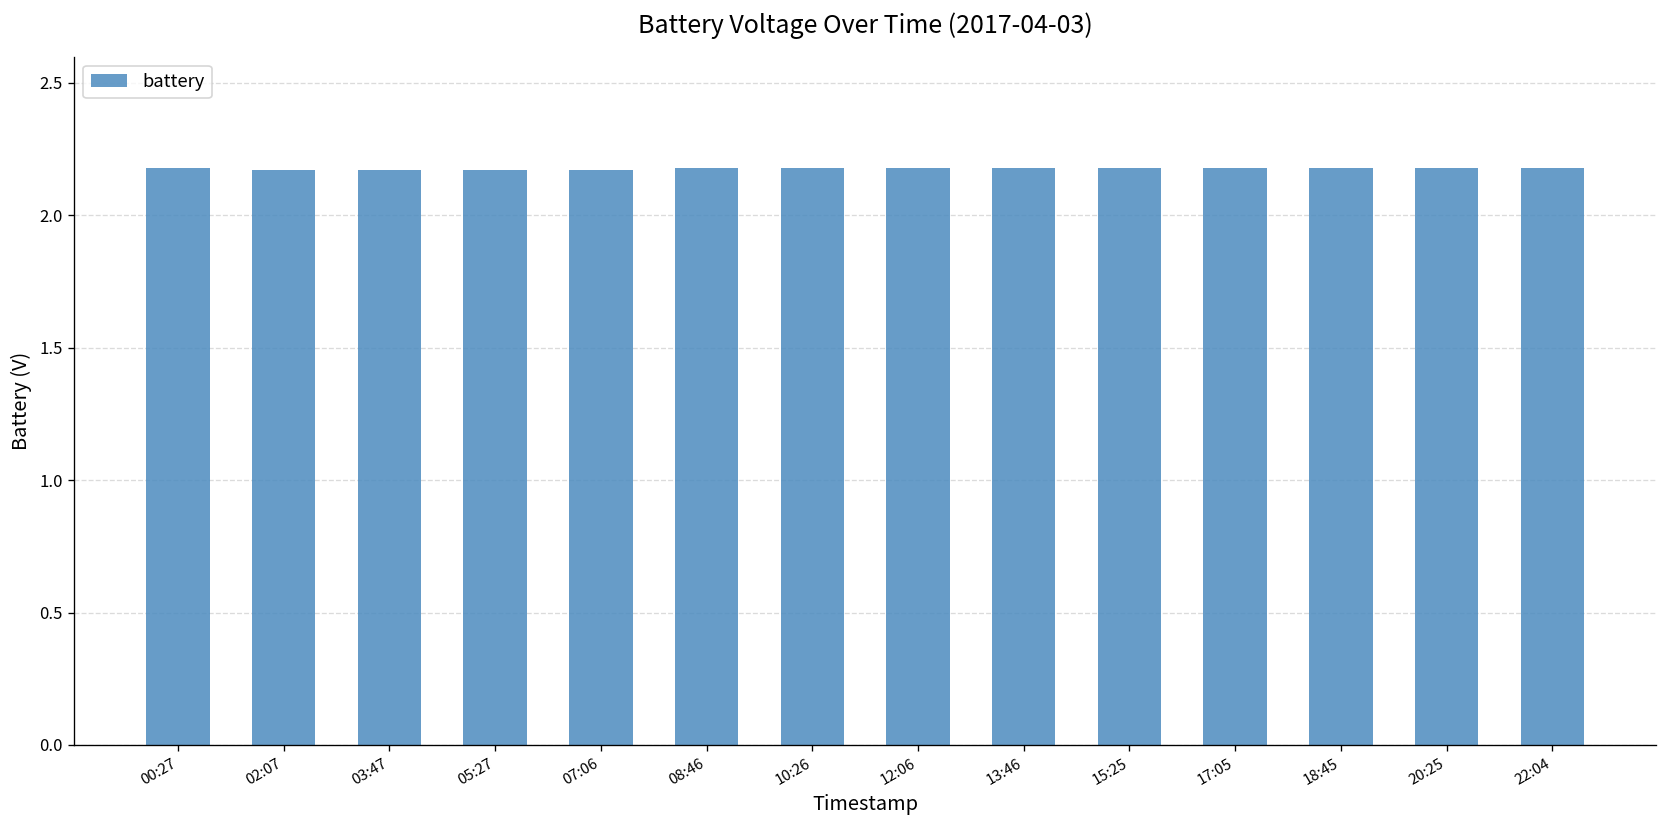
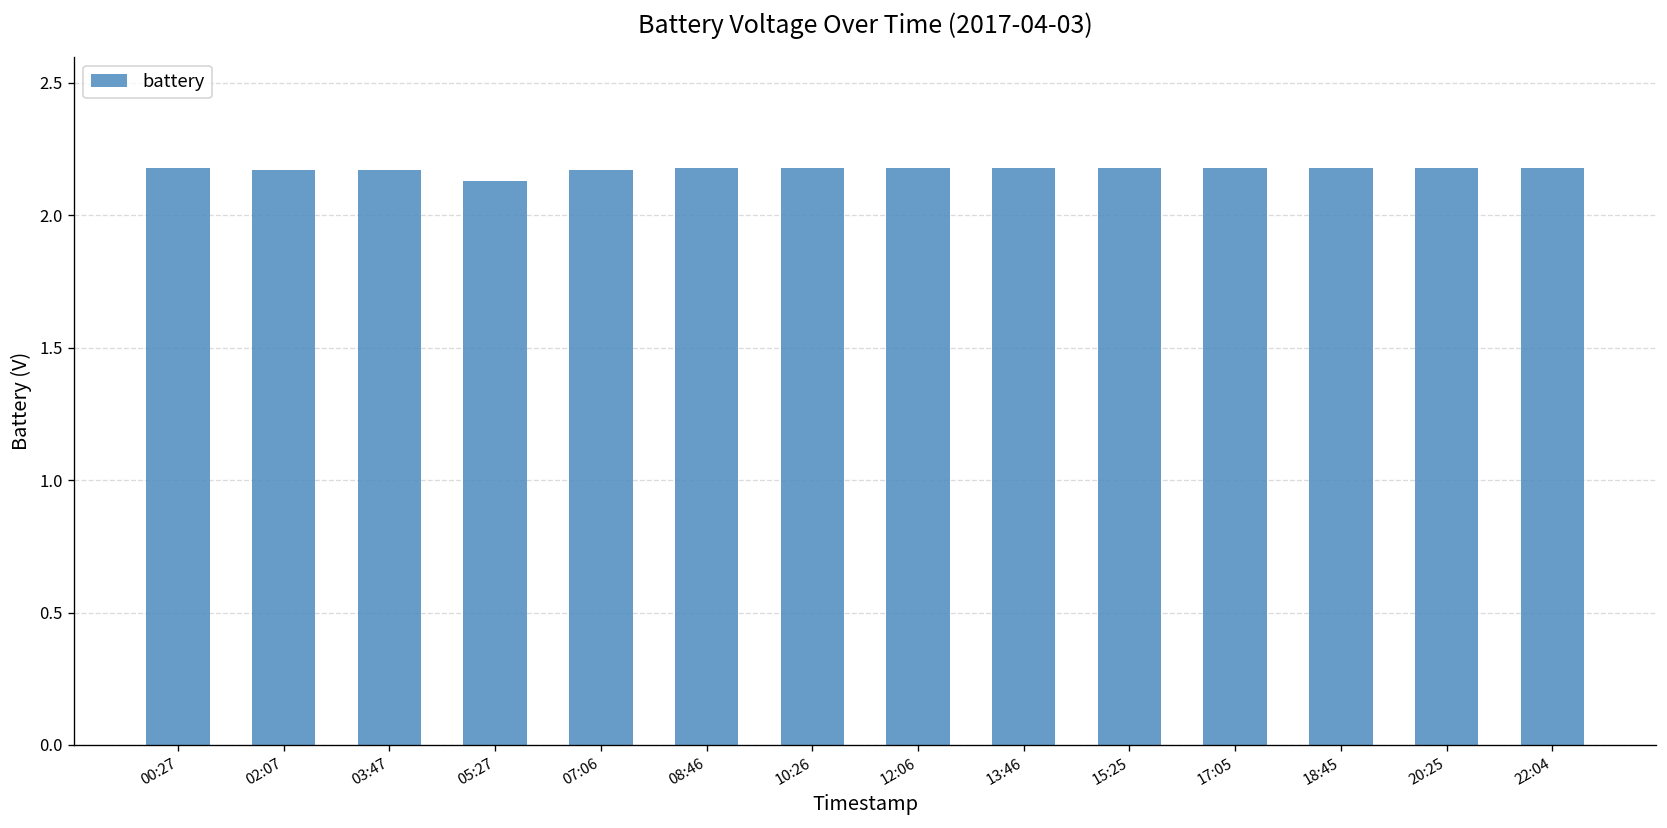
  {
    "00:27": 2.18,
    "02:07": 2.17,
    "03:47": 2.17,
-   "05:27": 2.17,
+   "05:27": 2.13,
    "07:06": 2.17,
    "08:46": 2.18,
    "10:26": 2.18,
    "12:06": 2.18,
    "13:46": 2.18,
    "15:25": 2.18,
    "17:05": 2.18,
    "18:45": 2.18,
    "20:25": 2.18,
    "22:04": 2.18
  }
